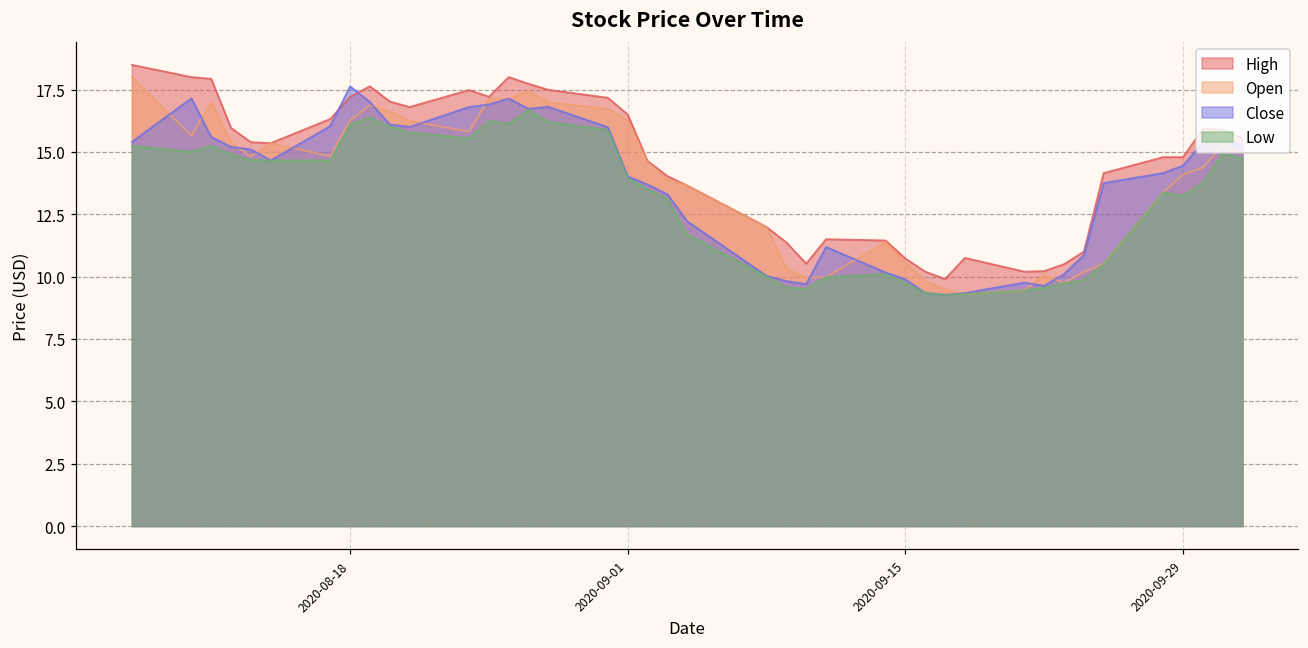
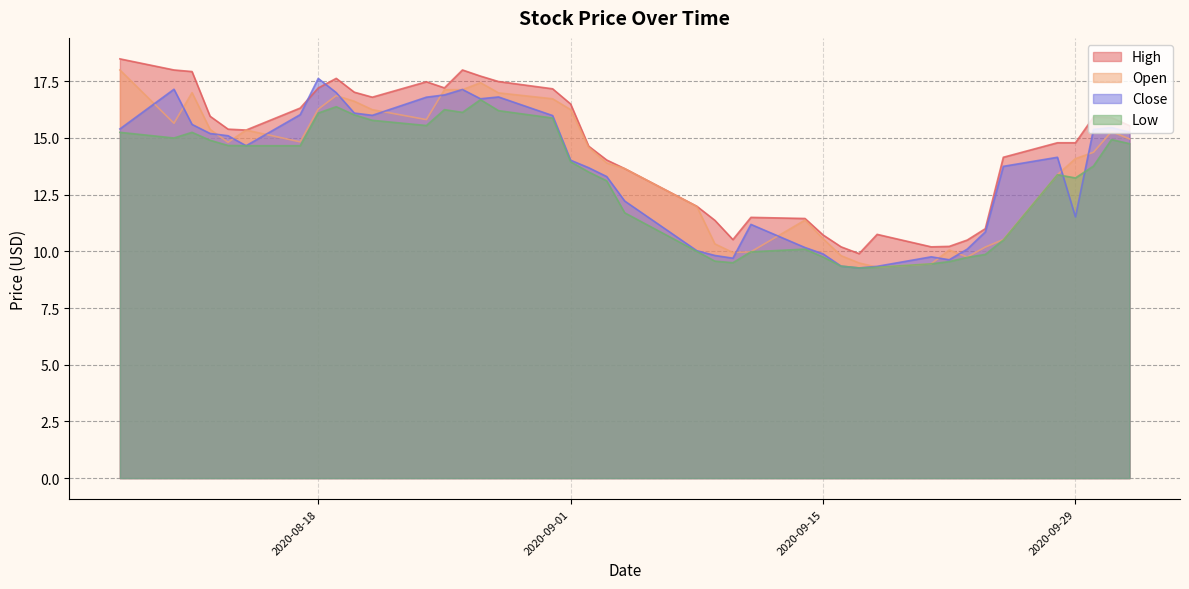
  {
    "Close": {
      "2020-08-18": 17.6,
      "2020-09-15": 9.9,
-     "2020-09-29": 14.4
+     "2020-09-29": 11.5
    },
    "Low": {
      "2020-08-18": 16.1,
      "2020-09-15": 9.8,
      "2020-09-29": 13.2
    }
  }
